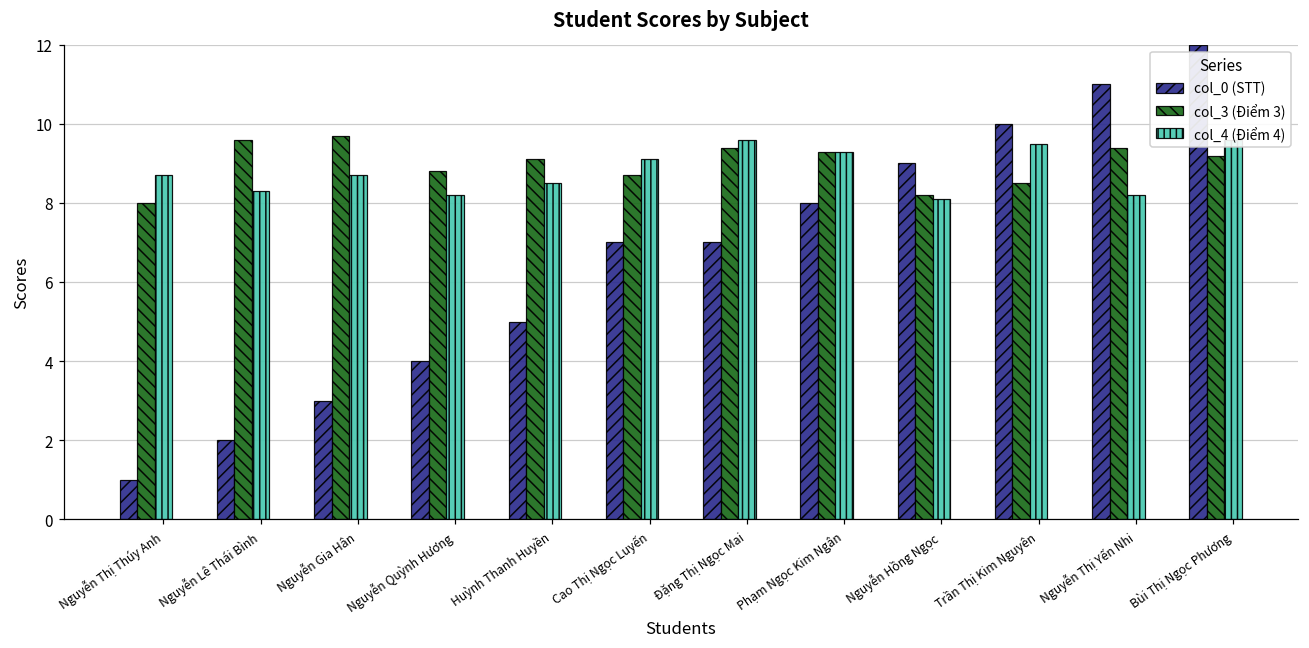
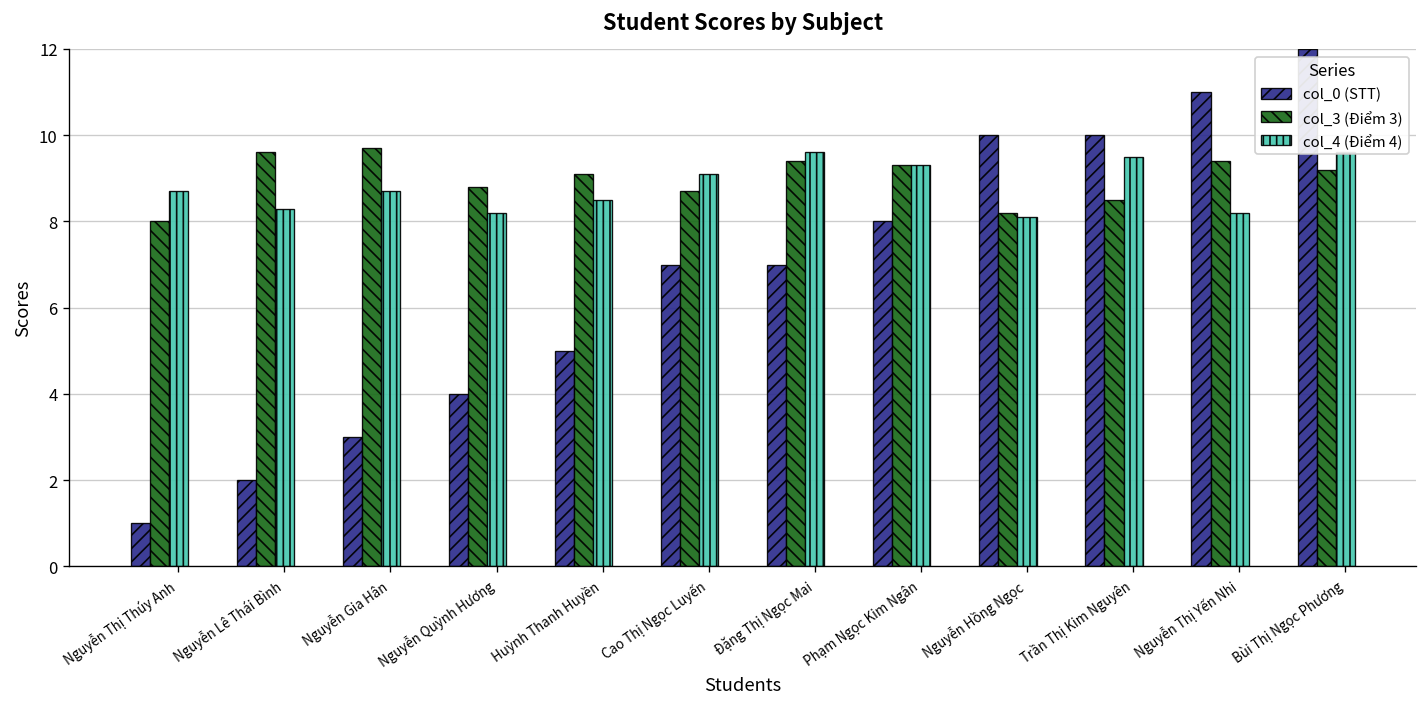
  {
    "col_0 (STT)": {
      "Nguyễn Thị Thúy Anh": 1,
      "Nguyễn Lê Thái Bình": 2,
      "Nguyễn Gia Hân": 3,
      "Nguyễn Quỳnh Hương": 4,
      "Huỳnh Thanh Huyền": 5,
      "Cao Thị Ngọc Luyến": 7,
      "Đặng Thị Ngọc Mai": 7,
      "Phạm Ngọc Kim Ngân": 8,
-     "Nguyễn Hồng Ngọc": 9,
+     "Nguyễn Hồng Ngọc": 10,
      "Trần Thị Kim Nguyên": 10,
      "Nguyễn Thị Yến Nhi": 11,
      "Bùi Thị Ngọc Phương": 12
    },
    "col_3 (Điểm 3)": {
      "Nguyễn Thị Thúy Anh": 8,
      "Nguyễn Lê Thái Bình": 9.6,
      "Nguyễn Gia Hân": 9.7,
      "Nguyễn Quỳnh Hương": 8.8,
      "Huỳnh Thanh Huyền": 9.1,
      "Cao Thị Ngọc Luyến": 8.7,
      "Đặng Thị Ngọc Mai": 9.4,
      "Phạm Ngọc Kim Ngân": 9.3,
      "Nguyễn Hồng Ngọc": 8.2,
      "Trần Thị Kim Nguyên": 8.5,
      "Nguyễn Thị Yến Nhi": 9.4,
      "Bùi Thị Ngọc Phương": 9.2
    },
    "col_4 (Điểm 4)": {
      "Nguyễn Thị Thúy Anh": 8.7,
      "Nguyễn Lê Thái Bình": 8.3,
      "Nguyễn Gia Hân": 8.7,
      "Nguyễn Quỳnh Hương": 8.2,
      "Huỳnh Thanh Huyền": 8.5,
      "Cao Thị Ngọc Luyến": 9.1,
      "Đặng Thị Ngọc Mai": 9.6,
      "Phạm Ngọc Kim Ngân": 9.3,
      "Nguyễn Hồng Ngọc": 8.1,
      "Trần Thị Kim Nguyên": 9.5,
      "Nguyễn Thị Yến Nhi": 8.2
    }
  }
